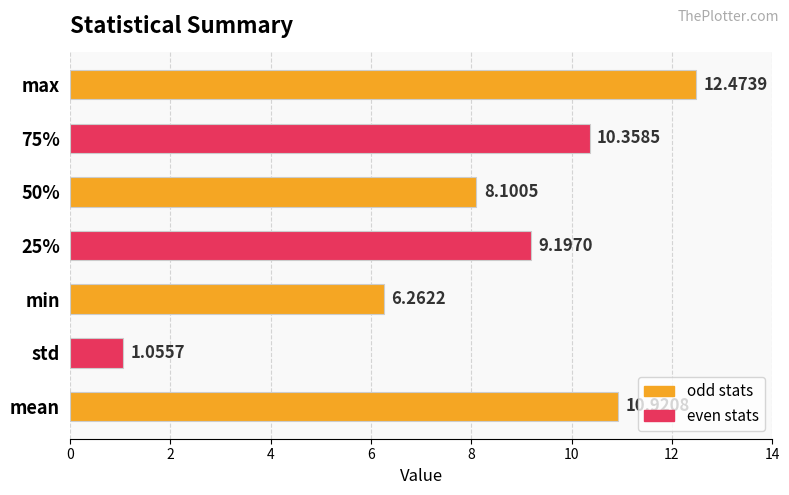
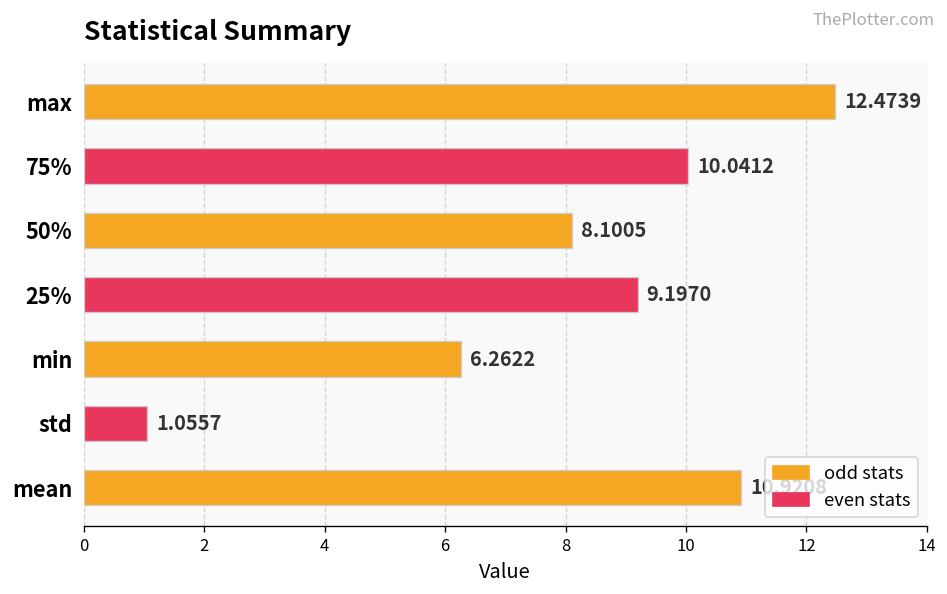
  {
    "max": 12.4739,
-   "75%": 10.3585,
+   "75%": 10.0412,
    "50%": 8.1005,
    "25%": 9.1970,
    "min": 6.2622,
    "std": 1.0557
  }
